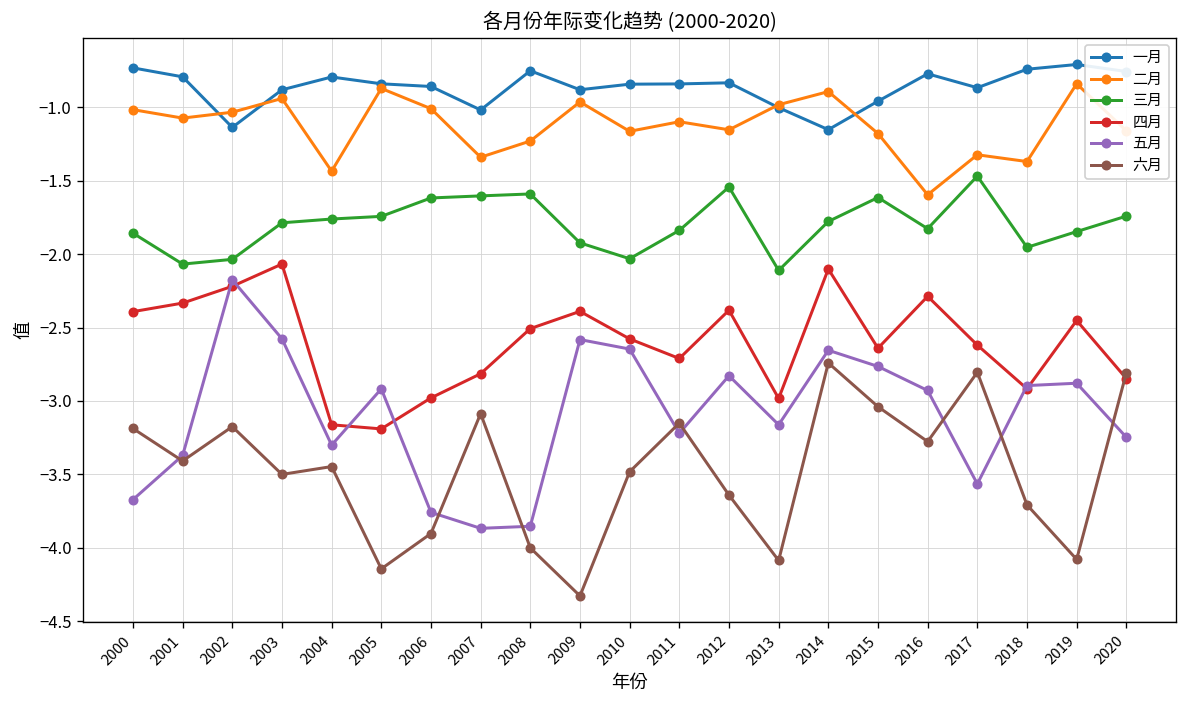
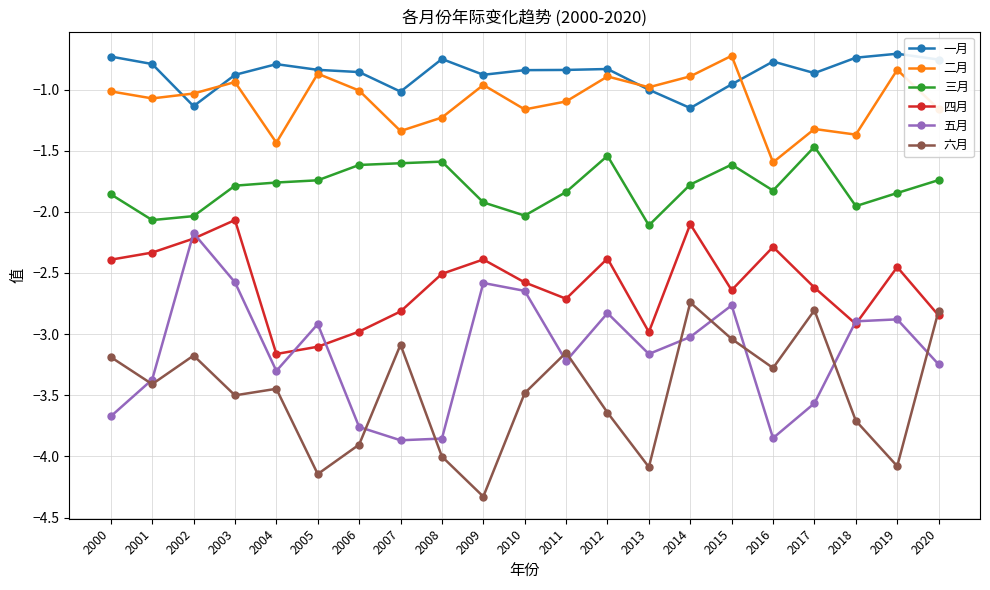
  {
    "一月": {
      "2000": -0.73,
      "2001": -0.79,
      "2002": -1.14,
      "2003": -0.88,
      "2004": -0.79,
      "2005": -0.84,
      "2006": -0.86,
      "2007": -1.02,
      "2008": -0.75,
      "2009": -0.88,
      "2010": -0.84,
      "2011": -0.84,
      "2012": -0.83,
      "2014": -1.15,
      "2015": -0.96,
      "2016": -0.77,
      "2017": -0.87,
      "2018": -0.74,
      "2019": -0.71
    },
    "二月": {
      "2000": -1.02,
      "2001": -1.07,
      "2002": -1.03,
      "2003": -0.94,
      "2004": -1.43,
      "2005": -0.87,
      "2006": -1.01,
      "2007": -1.34,
      "2008": -1.23,
      "2009": -0.96,
      "2010": -1.16,
      "2011": -1.10,
-     "2012": -1.15,
+     "2012": -0.89,
      "2014": -0.89,
-     "2015": -1.18,
+     "2015": -0.72,
      "2016": -1.60,
      "2017": -1.32,
      "2018": -1.37,
      "2019": -0.84
    },
    "三月": {
      "2000": -1.86,
      "2001": -2.07,
      "2002": -2.04,
      "2003": -1.79,
      "2004": -1.76,
      "2005": -1.74,
      "2006": -1.62,
      "2007": -1.60,
      "2008": -1.59,
      "2009": -1.92,
      "2010": -2.03,
      "2011": -1.84,
      "2012": -1.54,
      "2013": -2.11,
      "2014": -1.78,
      "2015": -1.61,
      "2016": -1.83,
      "2017": -1.47,
      "2018": -1.95,
      "2019": -1.85,
      "2020": -1.74
    },
    "四月": {
      "2000": -2.39,
      "2001": -2.33,
      "2002": -2.22,
      "2003": -2.07,
      "2004": -3.16,
-     "2005": -3.19,
+     "2005": -3.10,
      "2006": -2.98,
      "2007": -2.81,
      "2008": -2.51,
      "2009": -2.39,
      "2010": -2.58,
      "2011": -2.71,
      "2012": -2.38,
      "2013": -2.98,
      "2014": -2.10,
      "2015": -2.64,
      "2016": -2.29,
      "2017": -2.62,
      "2018": -2.92,
      "2019": -2.45,
      "2020": -2.85
    },
    "五月": {
      "2000": -3.67,
      "2001": -3.37,
      "2002": -2.17,
      "2003": -2.58,
      "2004": -3.30,
      "2005": -2.92,
      "2006": -3.76,
      "2007": -3.87,
      "2008": -3.85,
      "2009": -2.58,
      "2010": -2.65,
      "2011": -3.22,
      "2012": -2.83,
      "2013": -3.16,
-     "2014": -2.65,
+     "2014": -3.02,
      "2015": -2.77,
-     "2016": -2.93,
+     "2016": -3.85,
      "2017": -3.57,
      "2018": -2.90,
      "2019": -2.88,
      "2020": -3.25
    },
    "六月": {
      "2000": -3.19,
      "2001": -3.41,
      "2002": -3.18,
      "2003": -3.50,
      "2004": -3.45,
      "2005": -4.14,
      "2006": -3.90,
      "2007": -3.09,
      "2008": -4.00,
      "2009": -4.33,
      "2010": -3.48,
      "2011": -3.15,
      "2012": -3.64,
      "2013": -4.09,
      "2014": -2.74,
      "2015": -3.04,
      "2016": -3.28,
      "2017": -2.80,
      "2018": -3.71,
      "2019": -4.08,
      "2020": -2.81
    }
  }
